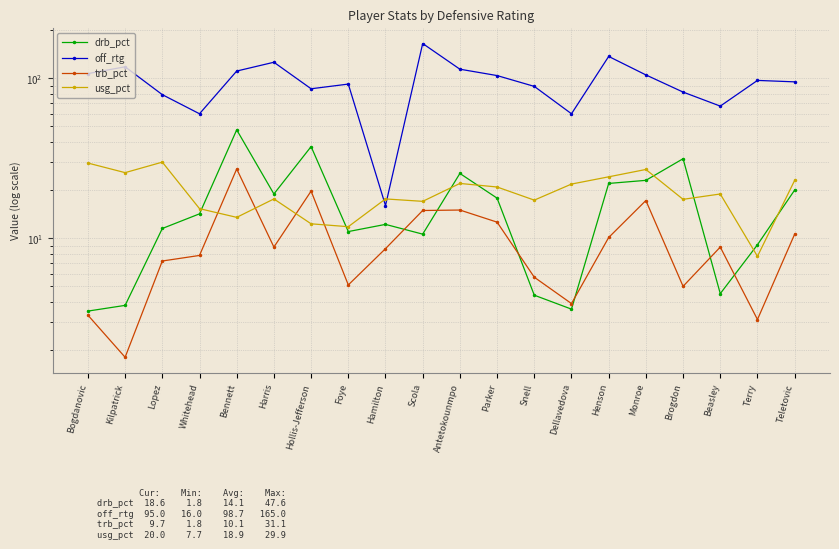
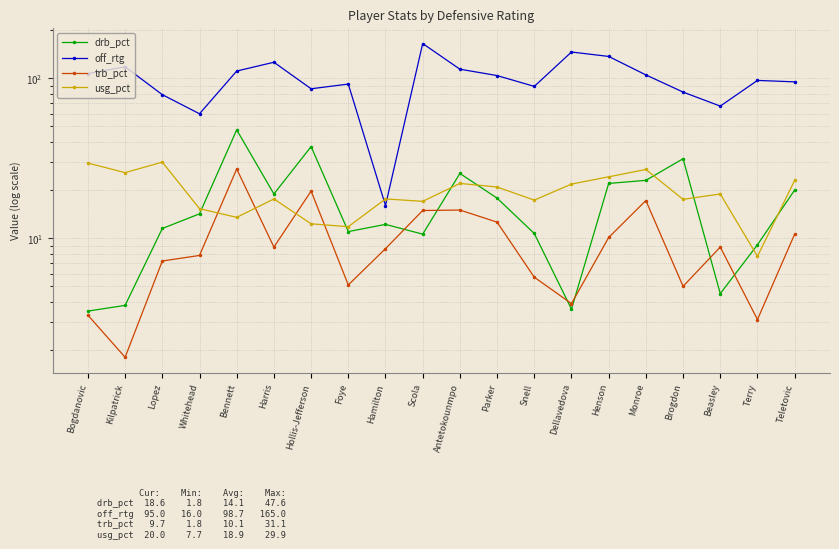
  {
    "drb_pct": {
      "Bogdanovic": 3.5,
      "Kilpatrick": 3.8,
      "Lopez": 12,
      "Whitehead": 14,
      "Bennett": 48,
      "Harris": 19,
      "Hollis-Jefferson": 37,
      "Foye": 11,
      "Hamilton": 12,
      "Scola": 11,
      "Antetokounmpo": 25,
      "Parker": 18,
-     "Snell": 4.4,
+     "Snell": 11,
      "Dellavedova": 3.6,
      "Henson": 22,
      "Monroe": 23,
      "Brogdon": 31,
      "Beasley": 4.5,
      "Terry": 9,
      "Teletovic": 20
    },
    "off_rtg": {
      "Lopez": 80,
      "Whitehead": 60,
      "Bennett": 110,
      "Harris": 130,
      "Hollis-Jefferson": 90,
      "Foye": 90,
      "Hamilton": 16,
      "Scola": 170,
      "Antetokounmpo": 110,
      "Parker": 100,
      "Snell": 90,
-     "Dellavedova": 60,
+     "Dellavedova": 150,
      "Henson": 140,
      "Monroe": 110,
      "Brogdon": 80,
      "Beasley": 67,
      "Terry": 100,
      "Teletovic": 100
    },
    "trb_pct": {
      "Bogdanovic": 3.3,
      "Kilpatrick": 1.8,
      "Lopez": 7,
      "Whitehead": 8,
      "Bennett": 27,
      "Harris": 9,
      "Hollis-Jefferson": 20,
      "Foye": 5.1,
      "Hamilton": 9,
      "Scola": 15,
      "Antetokounmpo": 15,
      "Parker": 13,
      "Snell": 5.7,
      "Dellavedova": 3.9,
      "Henson": 10,
      "Monroe": 17,
      "Brogdon": 5.0,
      "Beasley": 9,
      "Terry": 3.1,
      "Teletovic": 11
    },
    "usg_pct": {
      "Bogdanovic": 30,
      "Kilpatrick": 26,
      "Lopez": 30,
      "Whitehead": 15,
      "Bennett": 14,
      "Harris": 18,
      "Hollis-Jefferson": 12,
      "Foye": 12,
      "Hamilton": 18,
      "Scola": 17,
      "Antetokounmpo": 22,
      "Parker": 21,
      "Snell": 17,
      "Dellavedova": 22,
      "Henson": 24,
      "Monroe": 27,
      "Brogdon": 18,
      "Beasley": 19,
      "Terry": 8,
      "Teletovic": 23
    }
  }
